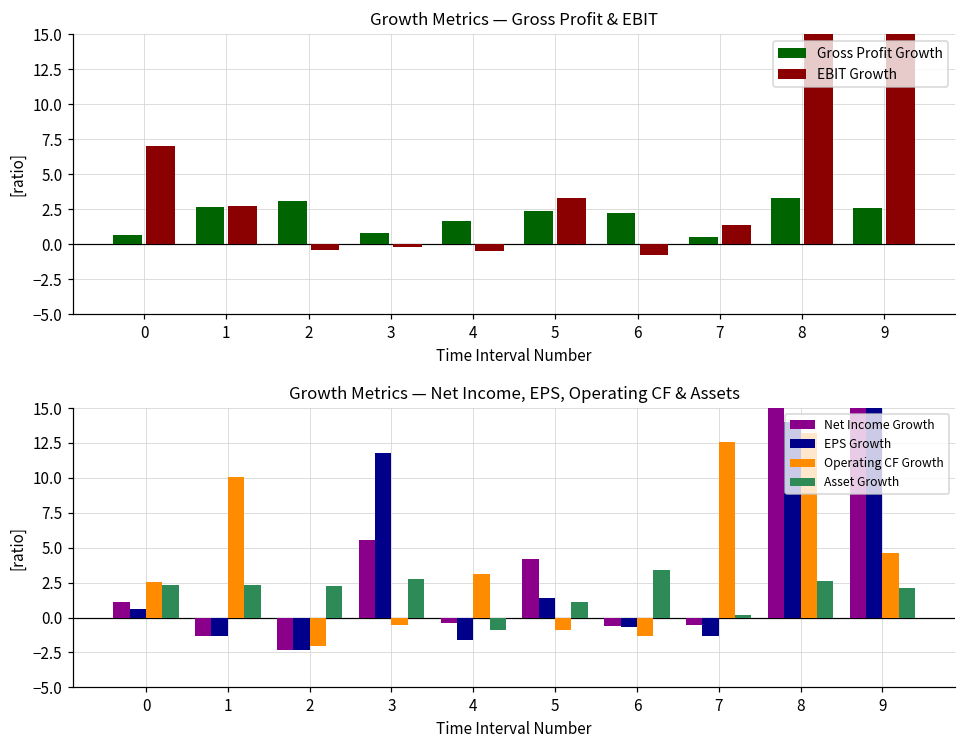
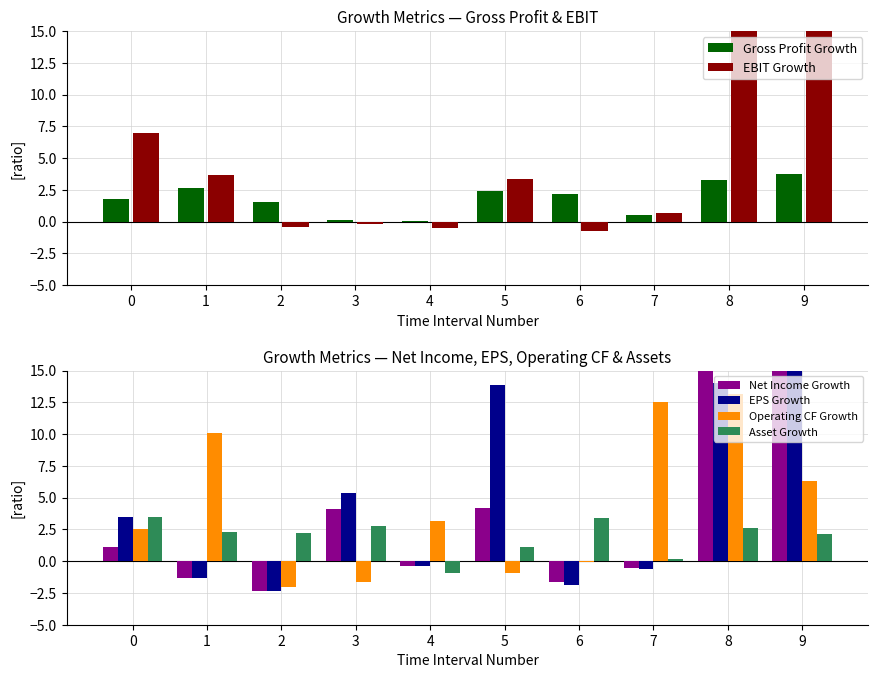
  {
    "Growth Metrics — Gross Profit & EBIT": {
      "Gross Profit Growth": {
-       "0": 0.6,
+       "0": 1.8,
        "1": 2.7,
-       "2": 3.1,
-       "3": 0.8,
-       "4": 1.7,
+       "2": 1.5,
+       "3": 0.1,
+       "4": 0.1,
        "5": 2.4,
        "6": 2.2,
        "7": 0.5,
        "8": 3.3,
-       "9": 2.6
+       "9": 3.7
      },
      "EBIT Growth": {
        "0": 7.0,
-       "1": 2.7,
+       "1": 3.7,
        "2": -0.5,
        "3": -0.2,
        "4": -0.5,
        "5": 3.3,
        "6": -0.8,
-       "7": 1.3,
+       "7": 0.7,
        "8": 15.0,
        "9": 15.0
      }
    },
    "Growth Metrics — Net Income, EPS, Operating CF & Assets": {
      "Net Income Growth": {
        "0": 1.1,
        "1": -1.3,
        "2": -2.3,
-       "3": 5.6,
+       "3": 4.1,
        "4": -0.4,
        "5": 4.2,
-       "6": -0.6,
+       "6": -1.7,
        "7": -0.6,
        "8": 15.0,
        "9": 15.0
      },
      "EPS Growth": {
-       "0": 0.6,
+       "0": 3.4,
        "1": -1.3,
        "2": -2.4,
-       "3": 11.8,
-       "4": -1.6,
-       "5": 1.4,
-       "6": -0.7,
-       "7": -1.3,
+       "3": 5.3,
+       "4": -0.4,
+       "5": 13.9,
+       "6": -1.9,
+       "7": -0.6,
        "9": 15.0
      },
      "Operating CF Growth": {
        "0": 2.5,
        "1": 10.1,
        "2": -2.0,
-       "3": -0.5,
+       "3": -1.6,
        "4": 3.1,
        "5": -0.9,
-       "6": -1.4,
+       "6": -0.1,
        "7": 12.5,
-       "9": 4.6
+       "9": 6.3
      },
      "Asset Growth": {
-       "0": 2.3,
+       "0": 3.5,
        "1": 2.3,
        "2": 2.3,
        "3": 2.8,
        "4": -0.9,
        "5": 1.1,
        "6": 3.4,
        "8": 2.6,
        "9": 2.1
      }
    }
  }
